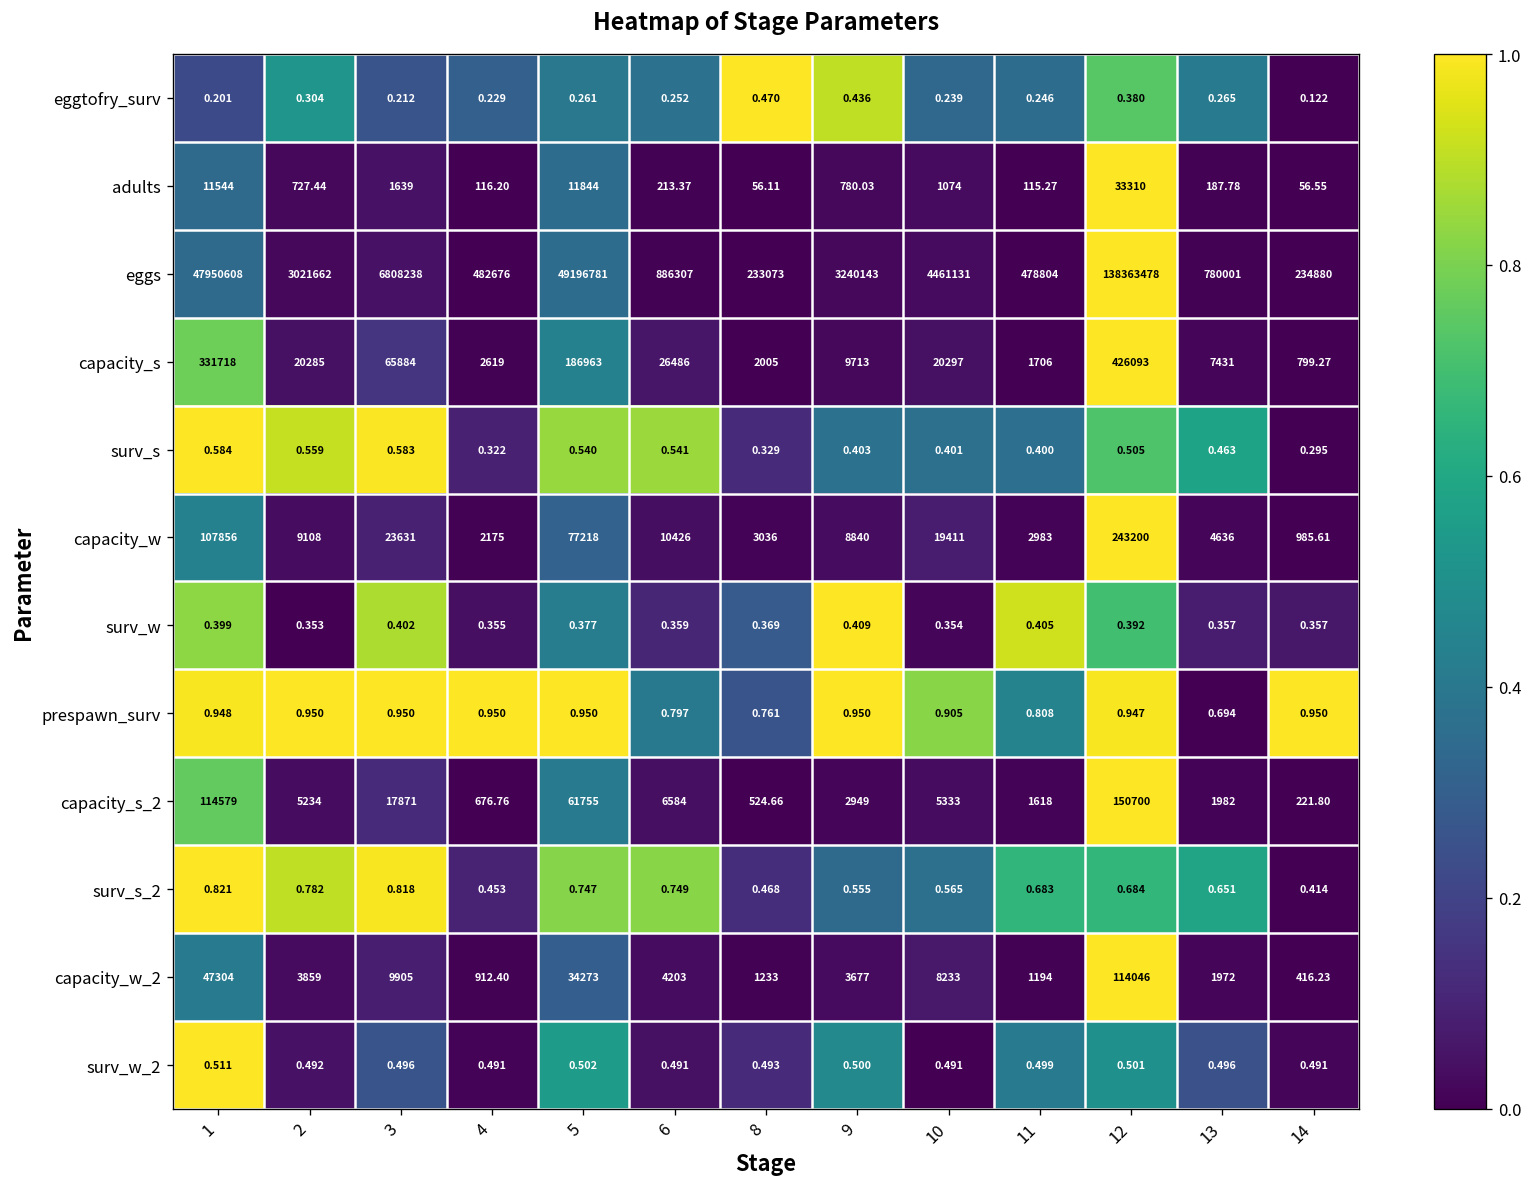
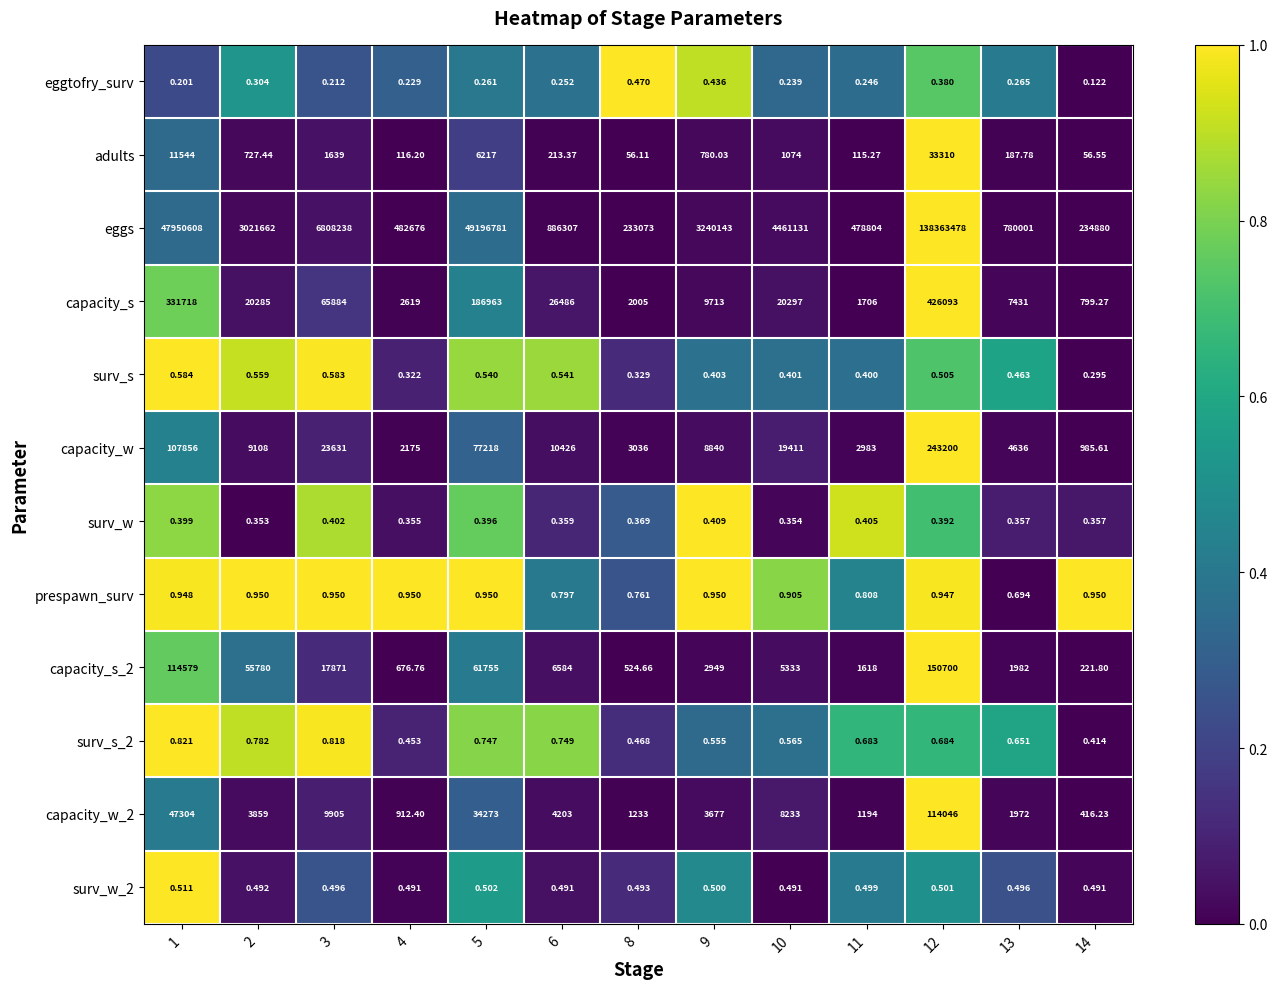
  {
    "eggtofry_surv": {
      "1": 0.201,
      "2": 0.304,
      "3": 0.212,
      "4": 0.229,
      "5": 0.261,
      "6": 0.252,
      "8": 0.470,
      "9": 0.436,
      "10": 0.239,
      "11": 0.246,
      "12": 0.380,
      "13": 0.265,
      "14": 0.122
    },
    "adults": {
      "1": 11544,
      "2": 727.44,
      "3": 1639,
      "4": 116.20,
-     "5": 11844,
+     "5": 6217,
      "6": 213.37,
      "8": 56.11,
      "9": 780.03,
      "10": 1074,
      "11": 115.27,
      "12": 33310,
      "13": 187.78,
      "14": 56.55
    },
    "eggs": {
      "1": 47950608,
      "2": 3021662,
      "3": 6808238,
      "4": 482676,
      "5": 49196781,
      "6": 886307,
      "8": 233073,
      "9": 3240143,
      "10": 4461131,
      "11": 478804,
      "12": 138363478,
      "13": 780001,
      "14": 234880
    },
    "capacity_s": {
      "1": 331718,
      "2": 20285,
      "3": 65884,
      "4": 2619,
      "5": 186963,
      "6": 26486,
      "8": 2005,
      "9": 9713,
      "10": 20297,
      "11": 1706,
      "12": 426093,
      "13": 7431,
      "14": 799.27
    },
    "surv_s": {
      "1": 0.584,
      "2": 0.559,
      "3": 0.583,
      "4": 0.322,
      "5": 0.540,
      "6": 0.541,
      "8": 0.329,
      "9": 0.403,
      "10": 0.401,
      "11": 0.400,
      "12": 0.505,
      "13": 0.463,
      "14": 0.295
    },
    "capacity_w": {
      "1": 107856,
      "2": 9108,
      "3": 23631,
      "4": 2175,
      "5": 77218,
      "6": 10426,
      "8": 3036,
      "9": 8840,
      "10": 19411,
      "11": 2983,
      "12": 243200,
      "13": 4636,
      "14": 985.61
    },
    "surv_w": {
      "1": 0.399,
      "2": 0.353,
      "3": 0.402,
      "4": 0.355,
-     "5": 0.377,
+     "5": 0.396,
      "6": 0.359,
      "8": 0.369,
      "9": 0.409,
      "10": 0.354,
      "11": 0.405,
      "12": 0.392,
      "13": 0.357,
      "14": 0.357
    },
    "prespawn_surv": {
      "1": 0.948,
      "2": 0.950,
      "3": 0.950,
      "4": 0.950,
      "5": 0.950,
      "6": 0.797,
      "8": 0.761,
      "9": 0.950,
      "10": 0.905,
      "11": 0.808,
      "12": 0.947,
      "13": 0.694,
      "14": 0.950
    },
    "capacity_s_2": {
      "1": 114579,
-     "2": 5234,
+     "2": 55780,
      "3": 17871,
      "4": 676.76,
      "5": 61755,
      "6": 6584,
      "8": 524.66,
      "9": 2949,
      "10": 5333,
      "11": 1618,
      "12": 150700,
      "13": 1982,
      "14": 221.80
    },
    "surv_s_2": {
      "1": 0.821,
      "2": 0.782,
      "3": 0.818,
      "4": 0.453,
      "5": 0.747,
      "6": 0.749,
      "8": 0.468,
      "9": 0.555,
      "10": 0.565,
      "11": 0.683,
      "12": 0.684,
      "13": 0.651,
      "14": 0.414
    },
    "capacity_w_2": {
      "1": 47304,
      "2": 3859,
      "3": 9905,
      "4": 912.40,
      "5": 34273,
      "6": 4203,
      "8": 1233,
      "9": 3677,
      "10": 8233,
      "11": 1194,
      "12": 114046,
      "13": 1972,
      "14": 416.23
    },
    "surv_w_2": {
      "1": 0.511,
      "2": 0.492,
      "3": 0.496,
      "4": 0.491,
      "5": 0.502,
      "6": 0.491,
      "8": 0.493,
      "9": 0.500,
      "10": 0.491,
      "11": 0.499,
      "12": 0.501,
      "13": 0.496,
      "14": 0.491
    }
  }
